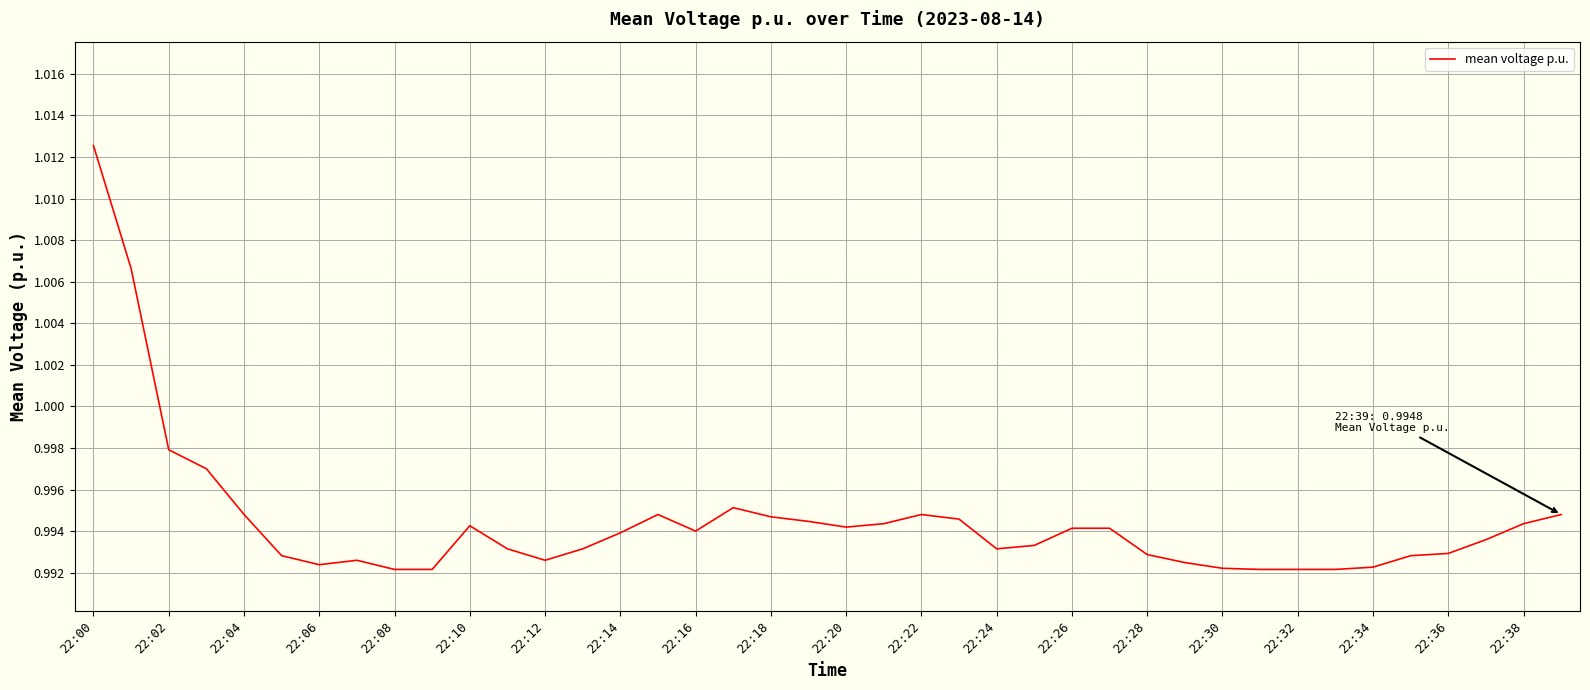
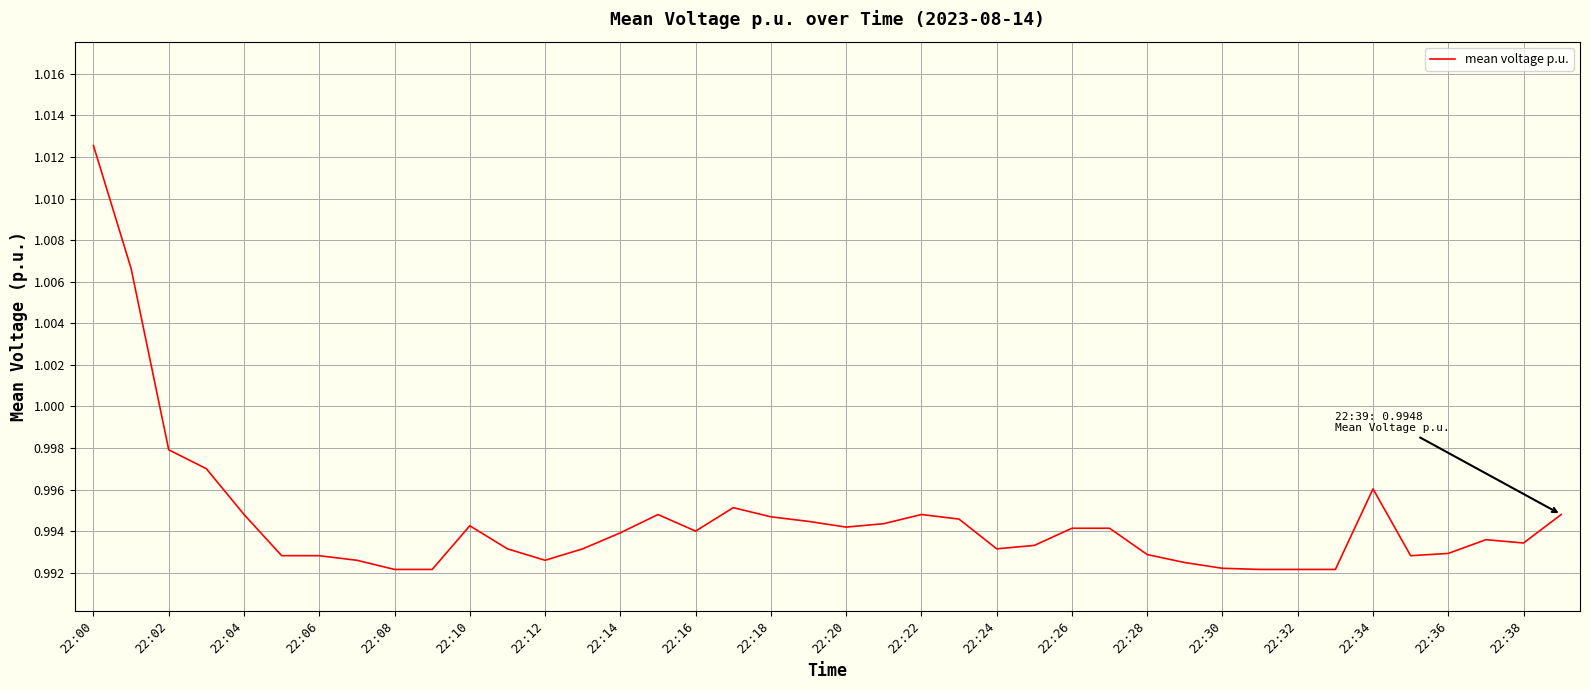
  {
    "22:00": 1.0125,
    "22:02": 0.9979,
    "22:04": 0.9948,
-   "22:06": 0.9924,
+   "22:06": 0.9928,
    "22:08": 0.9922,
    "22:10": 0.9943,
    "22:12": 0.9926,
    "22:14": 0.9939,
    "22:16": 0.9940,
    "22:18": 0.9947,
    "22:20": 0.9942,
    "22:22": 0.9948,
    "22:24": 0.9931,
    "22:26": 0.9941,
    "22:28": 0.9929,
    "22:30": 0.9922,
    "22:32": 0.9922,
-   "22:34": 0.9923,
+   "22:34": 0.9960,
    "22:36": 0.9929,
-   "22:38": 0.9944
+   "22:38": 0.9934
  }
